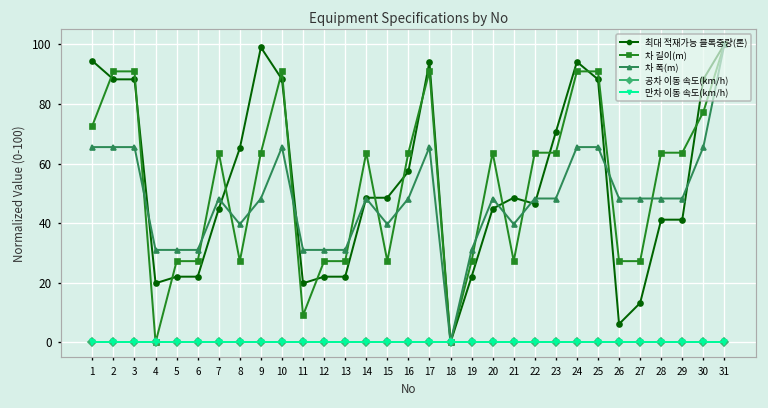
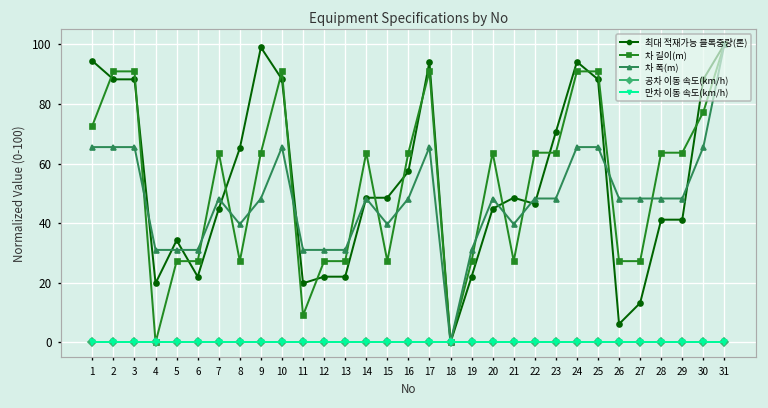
  {
    "최대 적재가능 블록중량(톤)": {
      "1": 94,
      "2": 88,
      "3": 88,
      "4": 20,
-     "5": 22,
+     "5": 34,
      "6": 22,
      "7": 45,
      "8": 65,
      "9": 99,
      "10": 88,
      "11": 20,
      "12": 22,
      "13": 22,
      "15": 49,
      "16": 57,
      "17": 94,
      "19": 22,
      "20": 45,
      "21": 49,
      "22": 46,
      "23": 71,
      "24": 94,
      "25": 88,
      "26": 6,
      "27": 13,
      "28": 41,
      "29": 41
    },
    "만차 이동 속도(km/h)": {
      "1": 0,
      "2": 0,
      "3": 0,
      "5": 0,
      "6": 0,
      "7": 0,
      "8": 0,
      "9": 0,
      "10": 0,
      "11": 0,
      "12": 0,
      "13": 0,
      "14": 0,
      "15": 0,
      "16": 0,
      "17": 0,
      "19": 0,
      "20": 0,
      "21": 0,
      "22": 0,
      "23": 0,
      "24": 0,
      "25": 0,
      "26": 0,
      "27": 0,
      "28": 0,
      "29": 0,
      "30": 0,
      "31": 0
    }
  }
